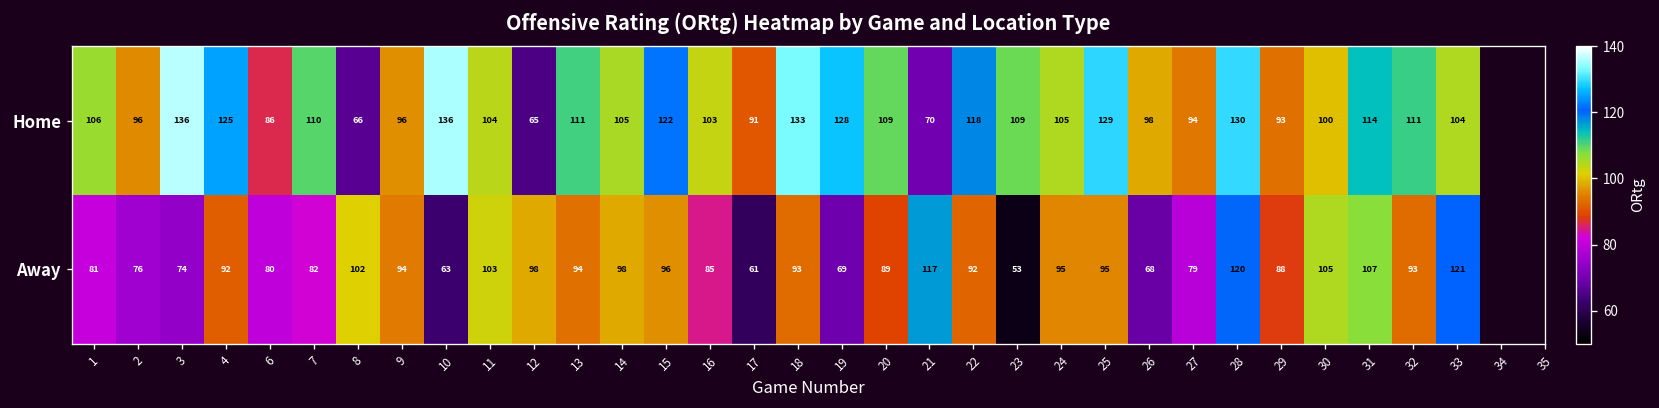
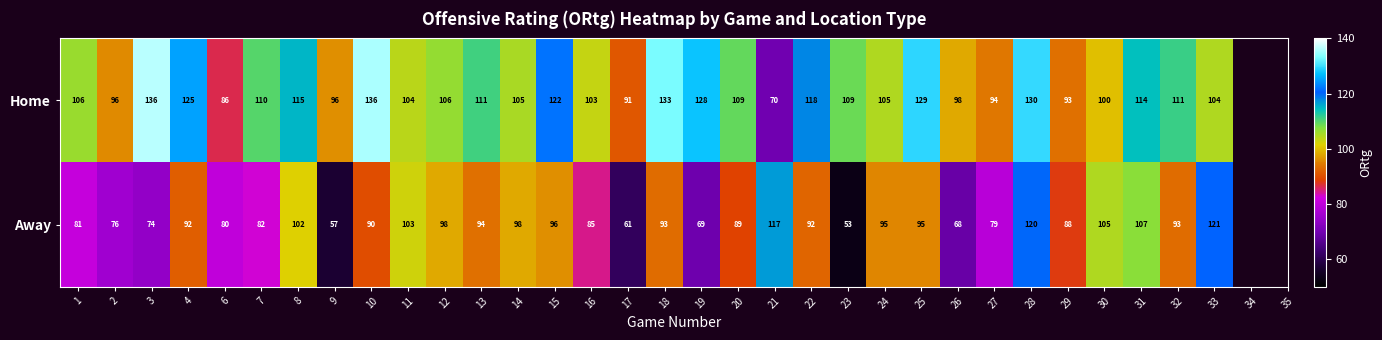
  {
    "Home": {
      "1": 106,
      "2": 96,
      "3": 136,
      "4": 125,
      "6": 86,
      "7": 110,
-     "8": 66,
+     "8": 115,
      "9": 96,
      "10": 136,
      "11": 104,
-     "12": 65,
+     "12": 106,
      "13": 111,
      "14": 105,
      "15": 122,
      "16": 103,
      "17": 91,
      "18": 133,
      "19": 128,
      "20": 109,
      "21": 70,
      "22": 118,
      "23": 109,
      "24": 105,
      "25": 129,
      "26": 98,
      "27": 94,
      "28": 130,
      "29": 93,
      "30": 100,
      "31": 114,
      "32": 111,
      "33": 104
    },
    "Away": {
      "1": 81,
      "2": 76,
      "3": 74,
      "4": 92,
      "6": 80,
      "7": 82,
      "8": 102,
-     "9": 94,
-     "10": 63,
+     "9": 57,
+     "10": 90,
      "11": 103,
      "12": 98,
      "13": 94,
      "14": 98,
      "15": 96,
      "16": 85,
      "17": 61,
      "18": 93,
      "19": 69,
      "20": 89,
      "21": 117,
      "22": 92,
      "23": 53,
      "24": 95,
      "25": 95,
      "26": 68,
      "27": 79,
      "28": 120,
      "29": 88,
      "30": 105,
      "31": 107,
      "32": 93,
      "33": 121
    }
  }
